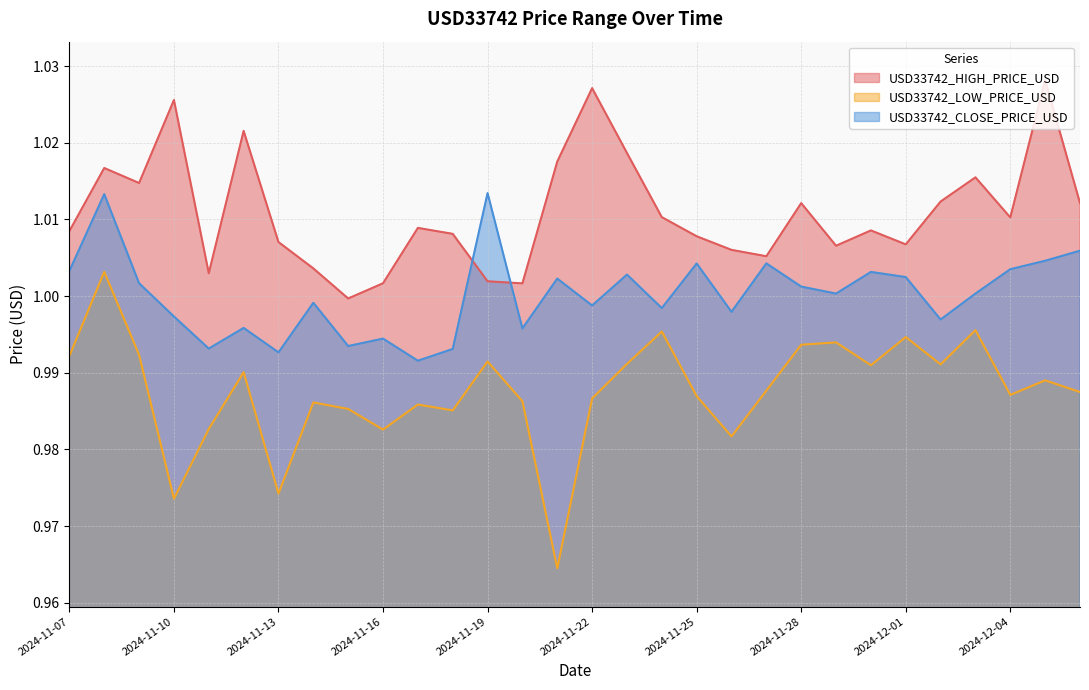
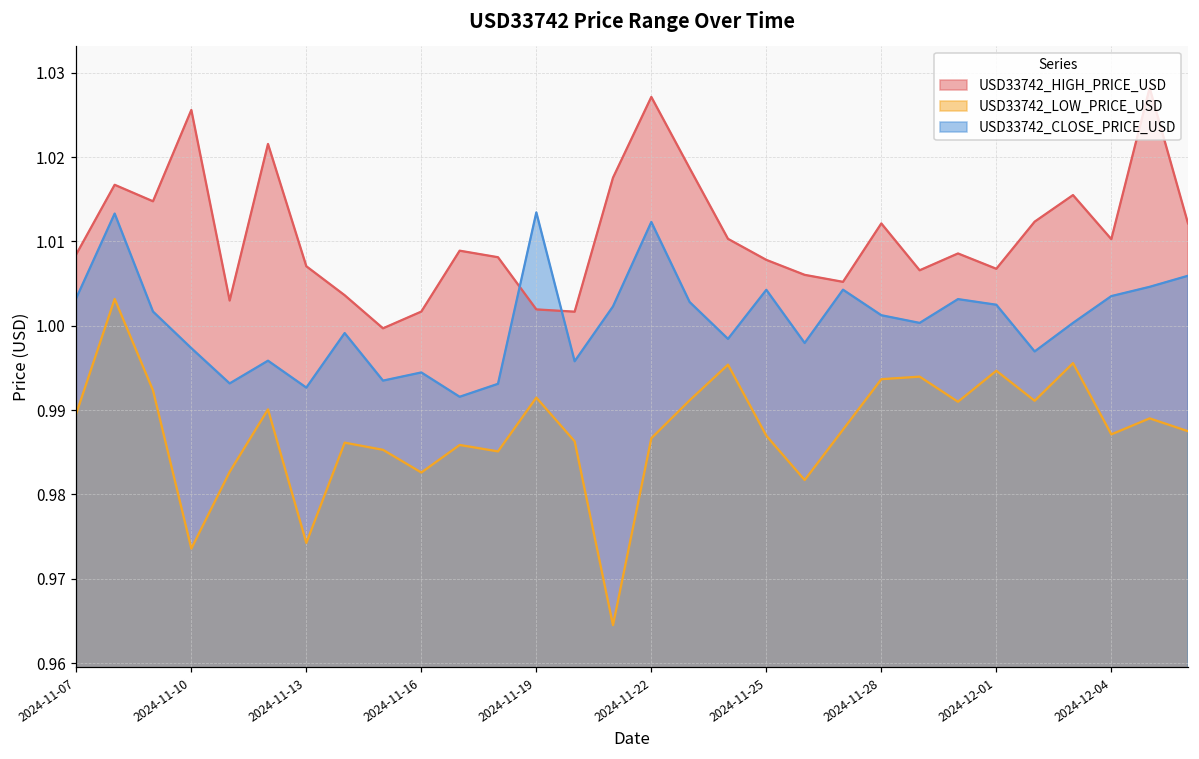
  {
    "USD33742_HIGH_PRICE_USD": {
      "2024-11-07": 1.008,
      "2024-11-10": 1.026,
      "2024-11-13": 1.007,
      "2024-11-16": 1.002,
      "2024-11-19": 1.002,
      "2024-11-22": 1.027,
      "2024-11-25": 1.008,
      "2024-11-28": 1.012,
      "2024-12-01": 1.007,
      "2024-12-04": 1.010
    },
    "USD33742_LOW_PRICE_USD": {
-     "2024-11-07": 0.992,
+     "2024-11-07": 0.990,
      "2024-11-10": 0.974,
      "2024-11-13": 0.974,
      "2024-11-16": 0.983,
      "2024-11-19": 0.991,
      "2024-11-22": 0.987,
      "2024-11-25": 0.987,
      "2024-11-28": 0.994,
      "2024-12-01": 0.995,
      "2024-12-04": 0.987
    },
    "USD33742_CLOSE_PRICE_USD": {
      "2024-11-07": 1.003,
      "2024-11-10": 0.997,
      "2024-11-13": 0.993,
      "2024-11-16": 0.994,
      "2024-11-19": 1.013,
-     "2024-11-22": 0.999,
+     "2024-11-22": 1.012,
      "2024-11-25": 1.004,
      "2024-11-28": 1.001,
      "2024-12-01": 1.002,
      "2024-12-04": 1.004
    }
  }
